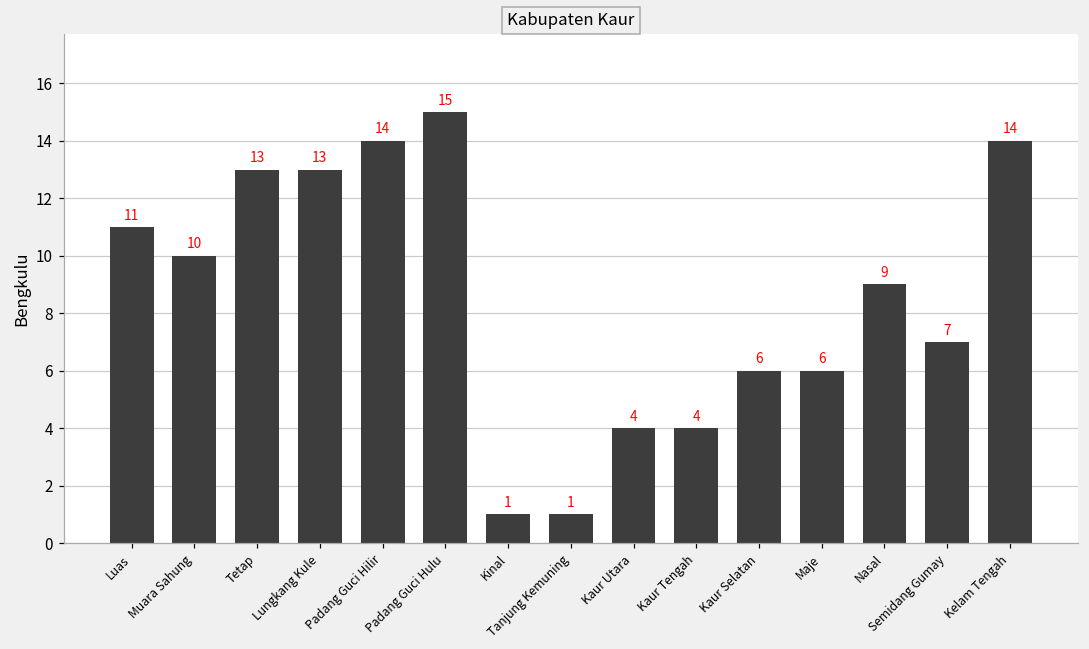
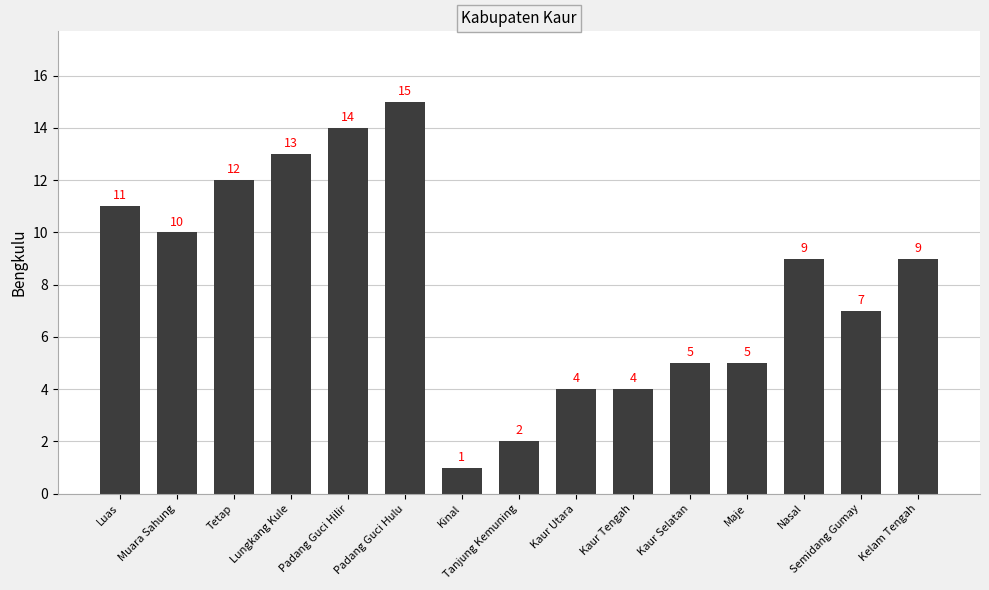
  {
    "Luas": 11,
    "Muara Sahung": 10,
-   "Tetap": 13,
+   "Tetap": 12,
    "Lungkang Kule": 13,
    "Padang Guci Hilir": 14,
    "Padang Guci Hulu": 15,
    "Kinal": 1,
-   "Tanjung Kemuning": 1,
+   "Tanjung Kemuning": 2,
    "Kaur Utara": 4,
    "Kaur Tengah": 4,
-   "Kaur Selatan": 6,
-   "Maje": 6,
+   "Kaur Selatan": 5,
+   "Maje": 5,
    "Nasal": 9,
    "Semidang Gumay": 7,
-   "Kelam Tengah": 14
+   "Kelam Tengah": 9
  }
